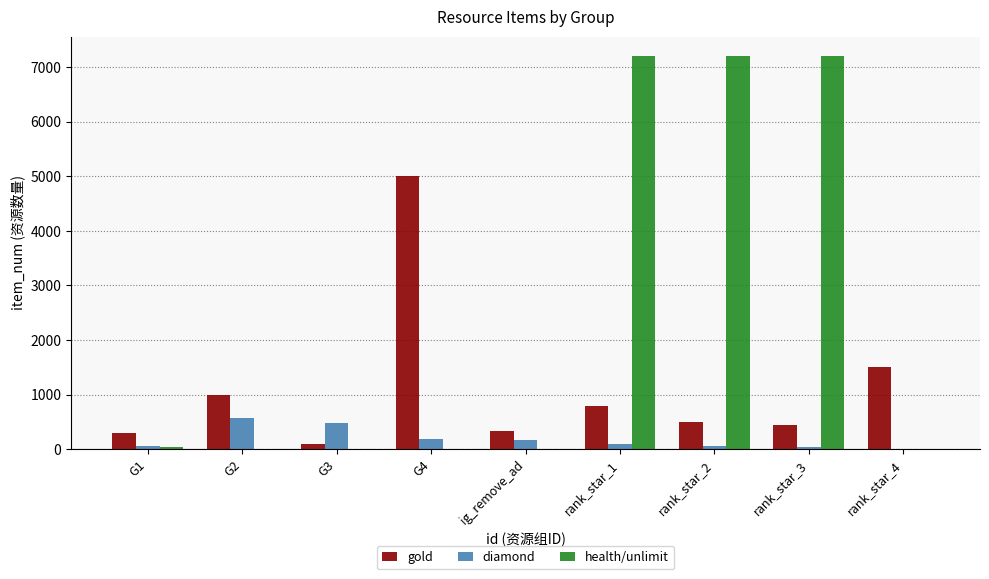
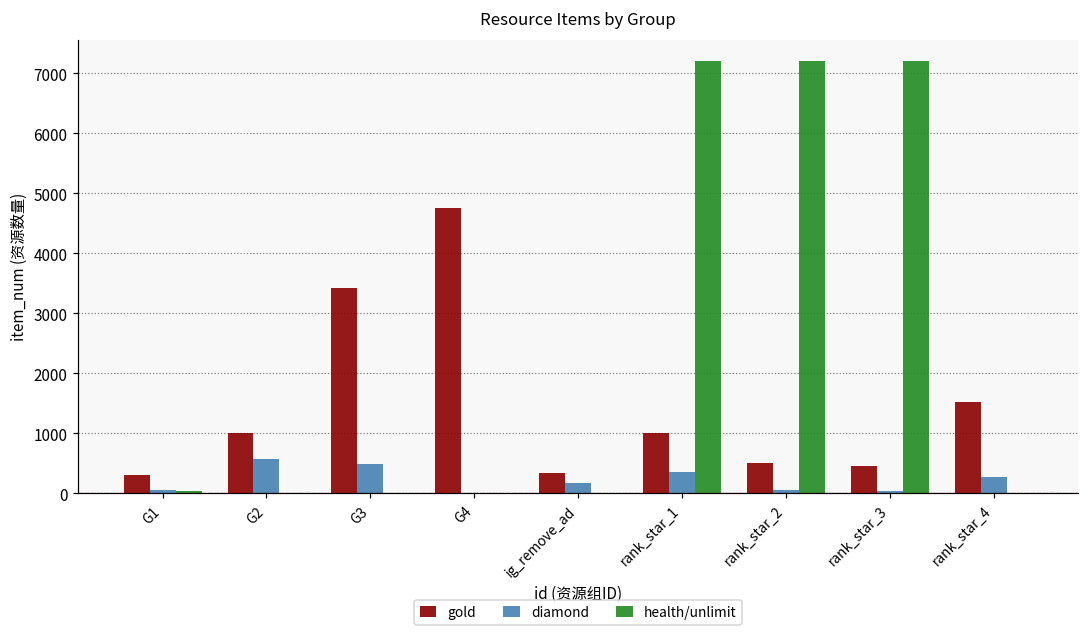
  {
    "gold": {
      "G1": 300,
      "G2": 1000,
-     "G3": 100,
-     "G4": 5000,
+     "G3": 3400,
+     "G4": 4800,
      "ig_remove_ad": 300,
-     "rank_star_1": 800,
+     "rank_star_1": 1000,
      "rank_star_2": 500,
      "rank_star_3": 500,
      "rank_star_4": 1500
    },
    "diamond": {
      "G1": 100,
      "G2": 600,
      "G3": 500,
-     "G4": 200,
+     "G4": 0,
      "ig_remove_ad": 200,
-     "rank_star_1": 100,
+     "rank_star_1": 400,
      "rank_star_2": 100,
-     "rank_star_4": 0
+     "rank_star_4": 300
    },
    "health/unlimit": {
      "G2": 0,
      "G3": 0,
      "G4": 0,
      "ig_remove_ad": 0,
      "rank_star_1": 7200,
      "rank_star_2": 7200,
      "rank_star_3": 7200,
      "rank_star_4": 0
    }
  }
